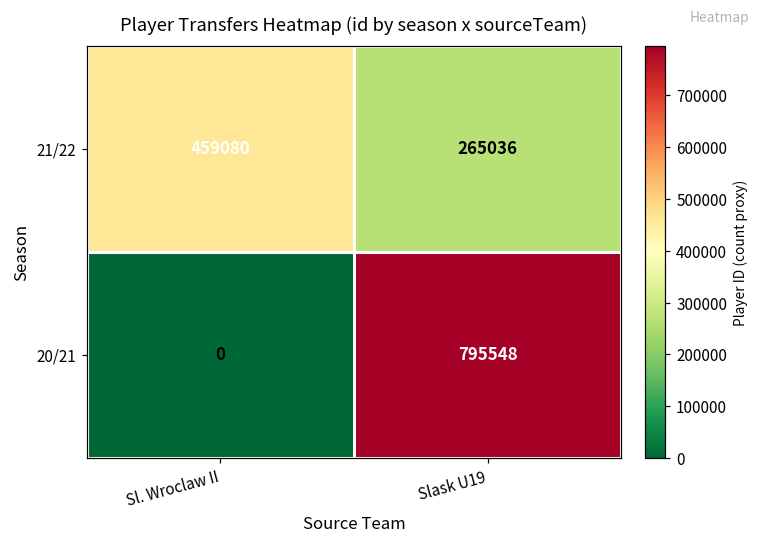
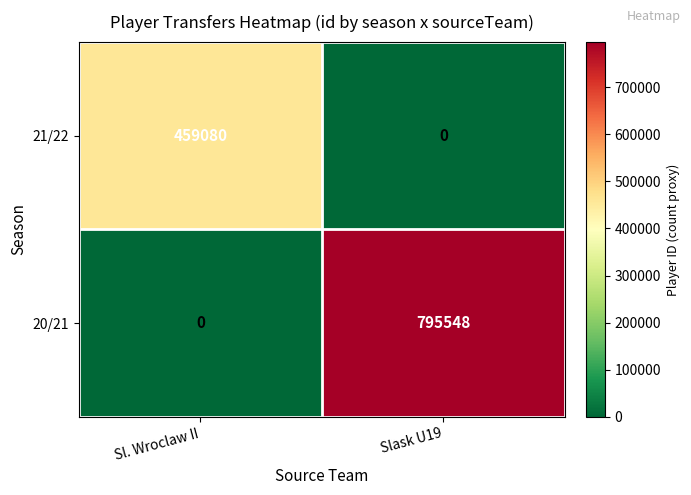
  {
    "21/22": {
      "Sl. Wroclaw II": 459080,
-     "Slask U19": 265036
+     "Slask U19": 0
    },
    "20/21": {
      "Sl. Wroclaw II": 0,
      "Slask U19": 795548
    }
  }
